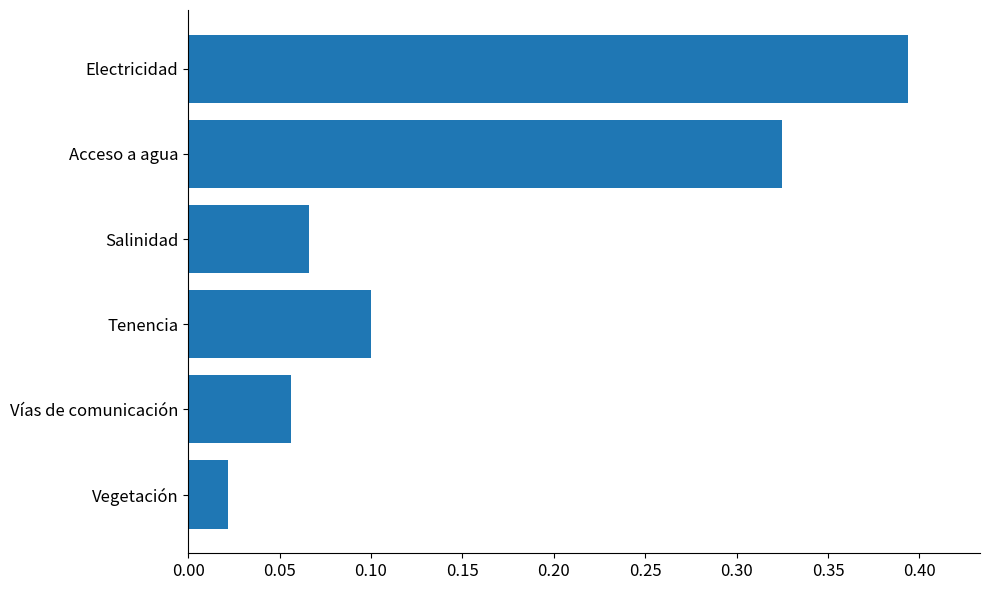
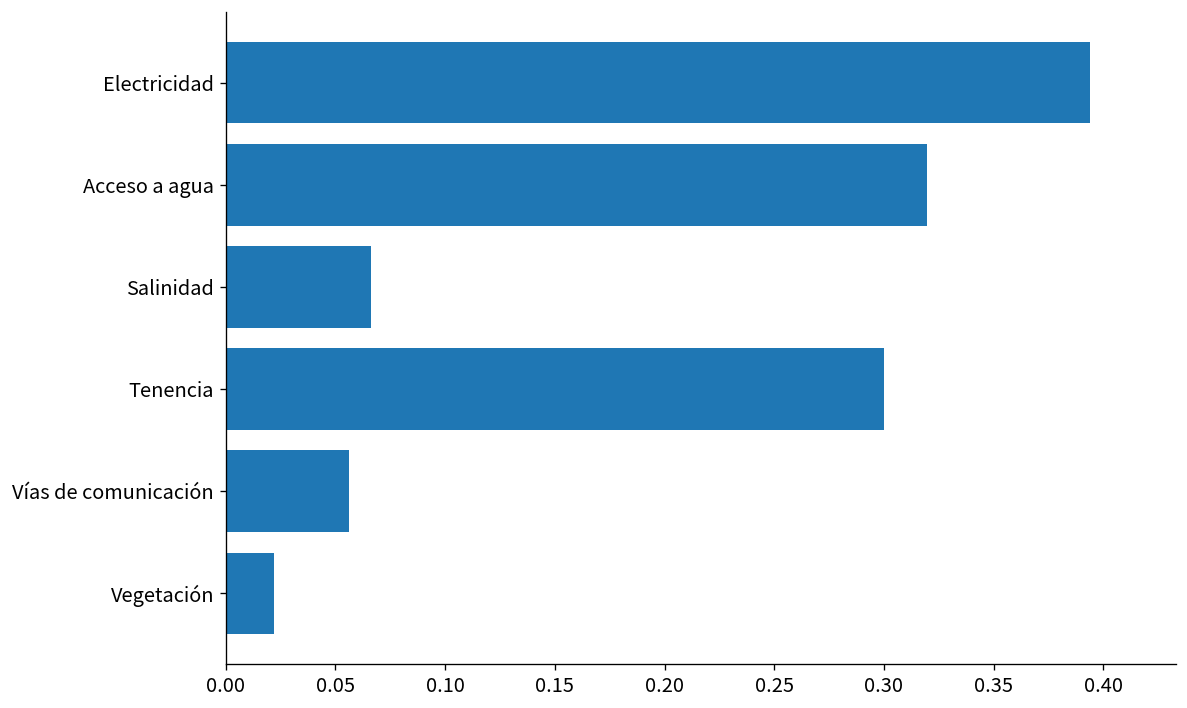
  {
    "Electricidad": 0.394,
-   "Acceso a agua": 0.325,
+   "Acceso a agua": 0.320,
    "Salinidad": 0.066,
-   "Tenencia": 0.1,
+   "Tenencia": 0.3,
    "Vías de comunicación": 0.056,
    "Vegetación": 0.022
  }
